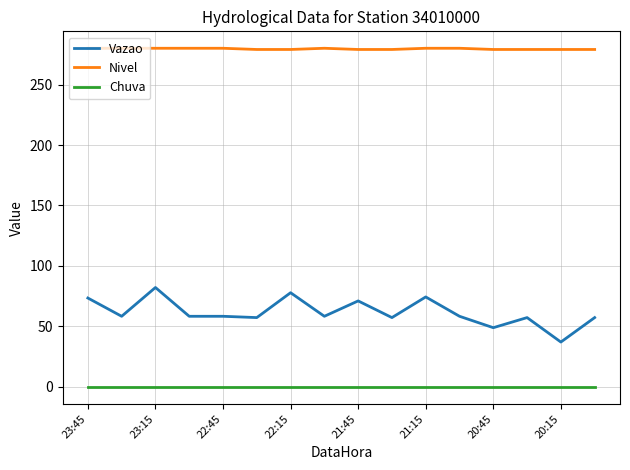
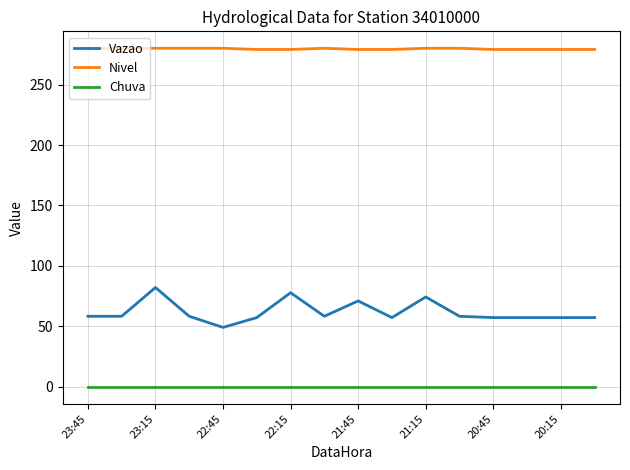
  {
    "Vazao": {
-     "23:45": 74,
+     "23:45": 58,
      "23:15": 82,
-     "22:45": 58,
+     "22:45": 49,
      "22:15": 78,
      "21:45": 71,
      "21:15": 74,
-     "20:45": 49,
-     "20:15": 37
+     "20:45": 57,
+     "20:15": 57
    },
    "Nivel": {
      "23:15": 280,
      "22:45": 280,
      "22:15": 279,
      "21:45": 279,
      "21:15": 280,
      "20:45": 279,
      "20:15": 279
    },
    "Chuva": {
      "23:45": 0,
      "23:15": 0,
      "22:45": 0,
      "22:15": 0,
      "21:45": 0,
      "21:15": 0,
      "20:45": 0,
      "20:15": 0
    }
  }
